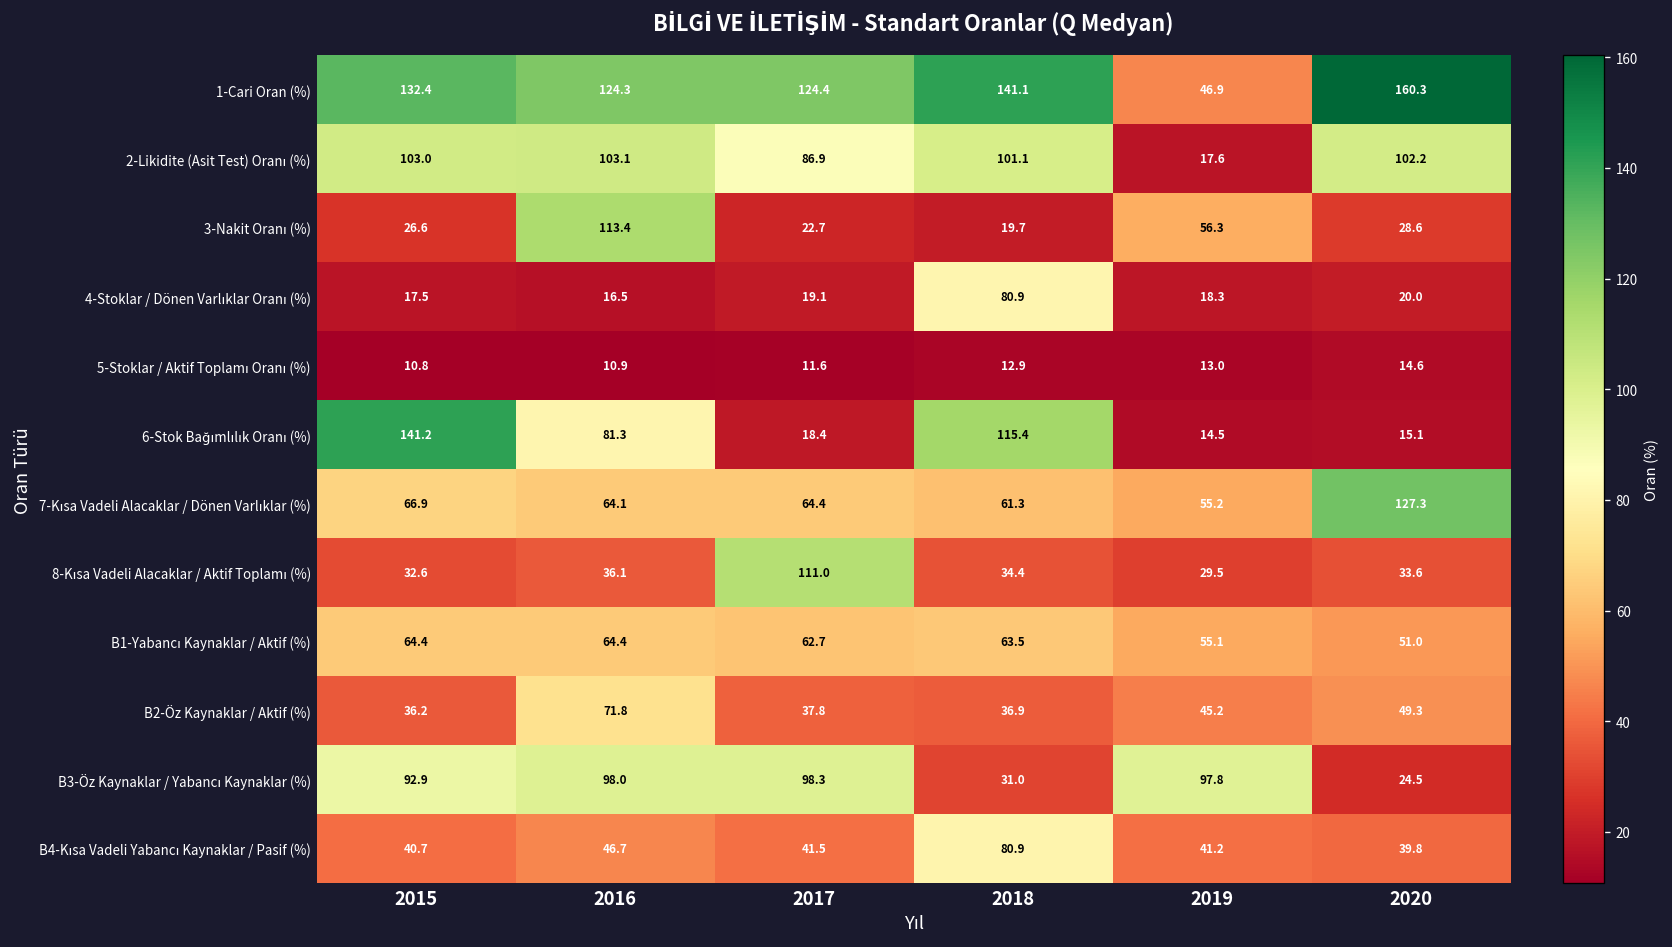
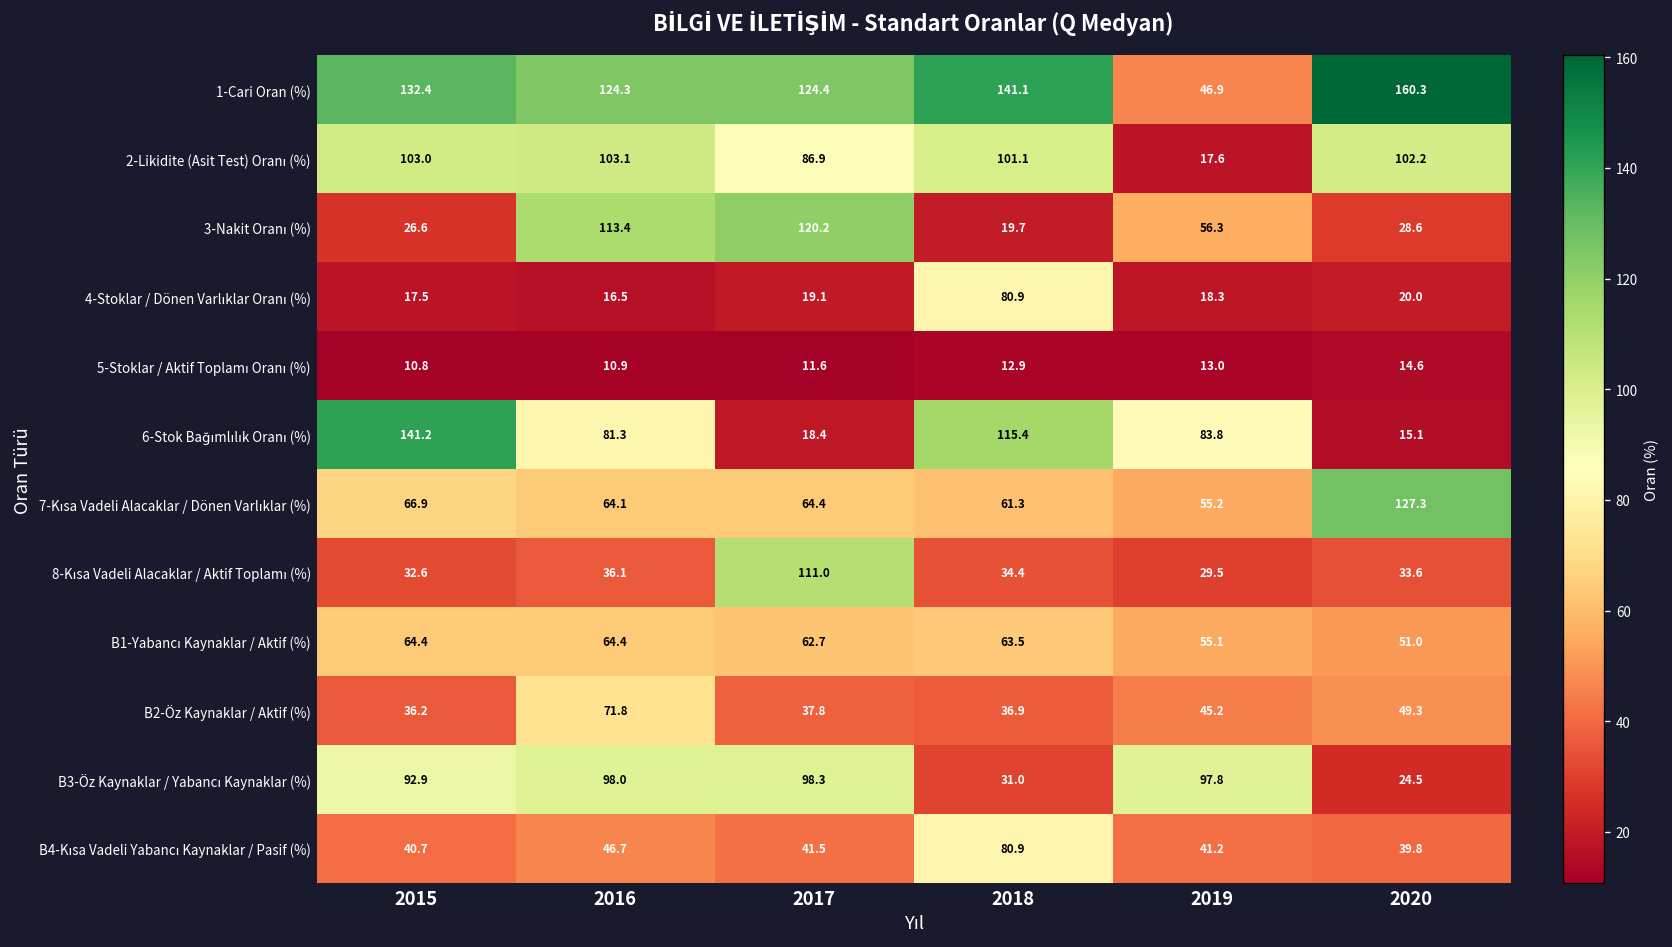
  {
    "1-Cari Oran (%)": {
      "2015": 132.4,
      "2016": 124.3,
      "2017": 124.4,
      "2018": 141.1,
      "2019": 46.9,
      "2020": 160.3
    },
    "2-Likidite (Asit Test) Oranı (%)": {
      "2015": 103.0,
      "2016": 103.1,
      "2017": 86.9,
      "2018": 101.1,
      "2019": 17.6,
      "2020": 102.2
    },
    "3-Nakit Oranı (%)": {
      "2015": 26.6,
      "2016": 113.4,
-     "2017": 22.7,
+     "2017": 120.2,
      "2018": 19.7,
      "2019": 56.3,
      "2020": 28.6
    },
    "4-Stoklar / Dönen Varlıklar Oranı (%)": {
      "2015": 17.5,
      "2016": 16.5,
      "2017": 19.1,
      "2018": 80.9,
      "2019": 18.3,
      "2020": 20.0
    },
    "5-Stoklar / Aktif Toplamı Oranı (%)": {
      "2015": 10.8,
      "2016": 10.9,
      "2017": 11.6,
      "2018": 12.9,
      "2019": 13.0,
      "2020": 14.6
    },
    "6-Stok Bağımlılık Oranı (%)": {
      "2015": 141.2,
      "2016": 81.3,
      "2017": 18.4,
      "2018": 115.4,
-     "2019": 14.5,
+     "2019": 83.8,
      "2020": 15.1
    },
    "7-Kısa Vadeli Alacaklar / Dönen Varlıklar (%)": {
      "2015": 66.9,
      "2016": 64.1,
      "2017": 64.4,
      "2018": 61.3,
      "2019": 55.2,
      "2020": 127.3
    },
    "8-Kısa Vadeli Alacaklar / Aktif Toplamı (%)": {
      "2015": 32.6,
      "2016": 36.1,
      "2017": 111.0,
      "2018": 34.4,
      "2019": 29.5,
      "2020": 33.6
    },
    "B1-Yabancı Kaynaklar / Aktif (%)": {
      "2015": 64.4,
      "2016": 64.4,
      "2017": 62.7,
      "2018": 63.5,
      "2019": 55.1,
      "2020": 51.0
    },
    "B2-Öz Kaynaklar / Aktif (%)": {
      "2015": 36.2,
      "2016": 71.8,
      "2017": 37.8,
      "2018": 36.9,
      "2019": 45.2,
      "2020": 49.3
    },
    "B3-Öz Kaynaklar / Yabancı Kaynaklar (%)": {
      "2015": 92.9,
      "2016": 98.0,
      "2017": 98.3,
      "2018": 31.0,
      "2019": 97.8,
      "2020": 24.5
    },
    "B4-Kısa Vadeli Yabancı Kaynaklar / Pasif (%)": {
      "2015": 40.7,
      "2016": 46.7,
      "2017": 41.5,
      "2018": 80.9,
      "2019": 41.2,
      "2020": 39.8
    }
  }
